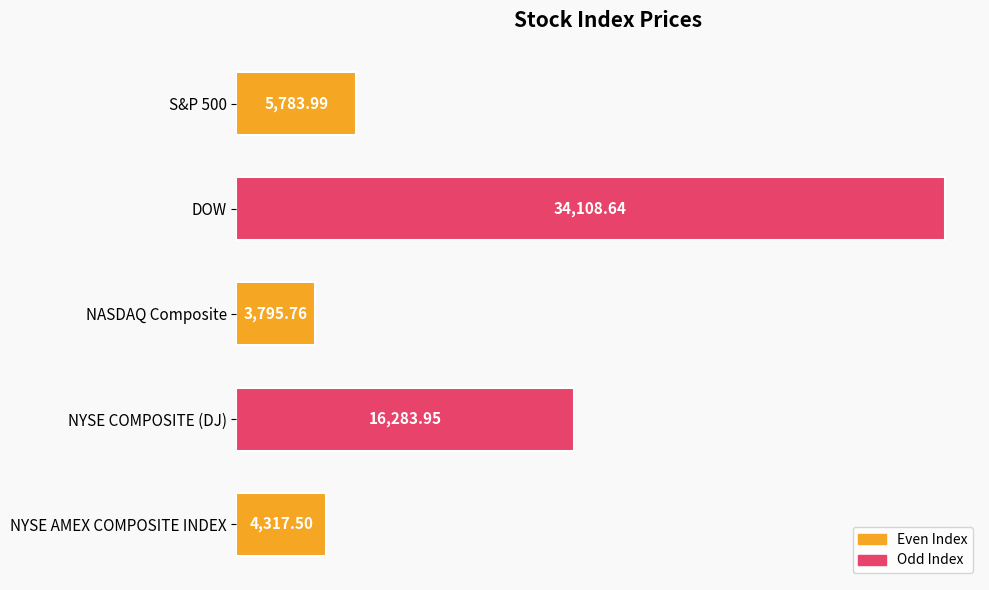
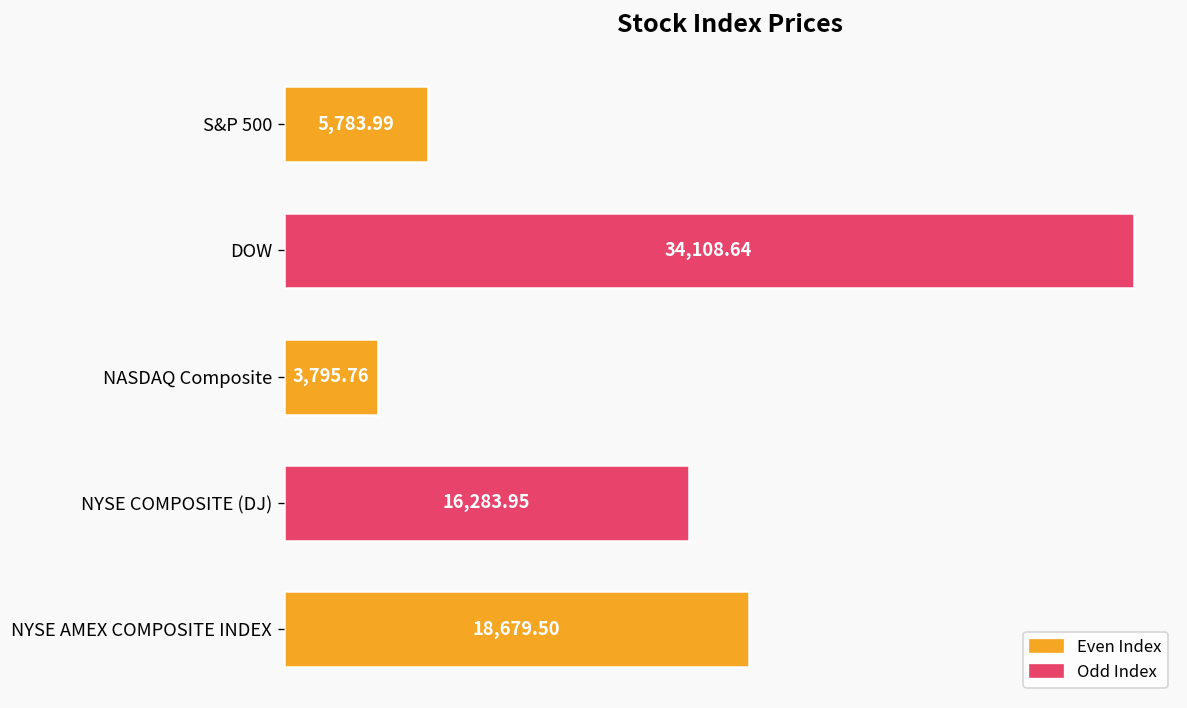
  {
    "S&P 500": "5,783.99",
    "DOW": "34,108.64",
    "NASDAQ Composite": "3,795.76",
    "NYSE COMPOSITE (DJ)": "16,283.95",
-   "NYSE AMEX COMPOSITE INDEX": "4,317.50"
+   "NYSE AMEX COMPOSITE INDEX": "18,679.50"
  }
